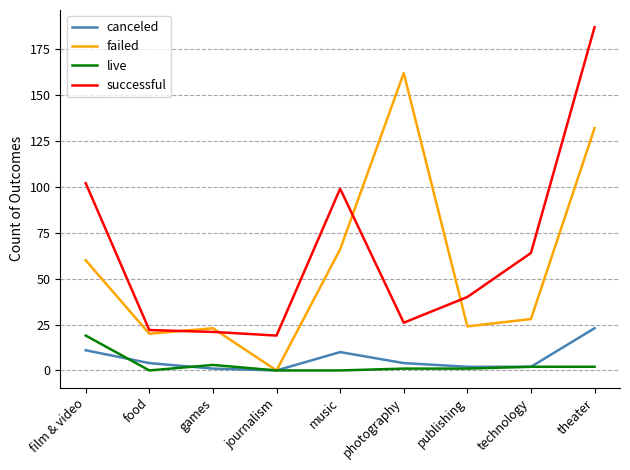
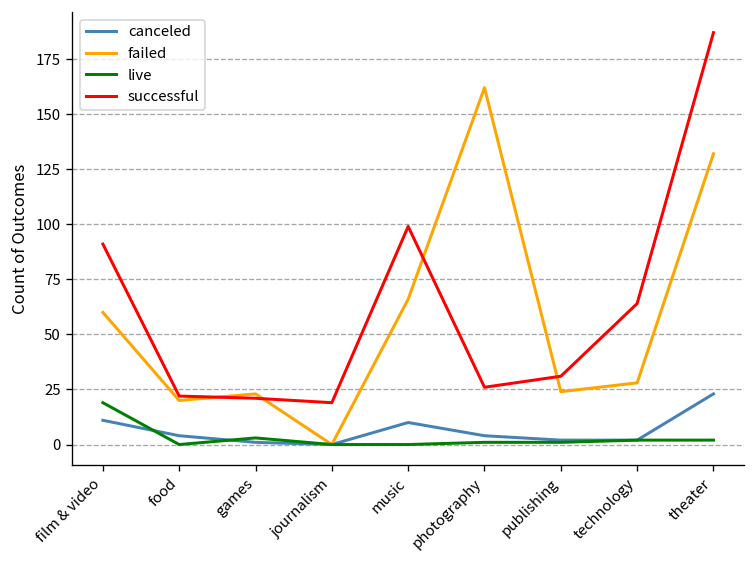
  {
    "canceled": {
      "film & video": 11,
      "food": 4,
      "games": 1,
      "music": 10,
      "photography": 4,
      "theater": 23
    },
    "failed": {
      "film & video": 60,
      "food": 20,
      "games": 23,
      "music": 66,
      "photography": 162,
      "publishing": 24,
      "technology": 28,
      "theater": 132
    },
    "live": {
      "film & video": 19,
      "food": 0,
      "games": 3,
      "music": 0,
      "photography": 1,
      "theater": 2
    },
    "successful": {
-     "film & video": 102,
+     "film & video": 91,
      "food": 22,
      "games": 21,
      "journalism": 19,
      "music": 99,
      "photography": 26,
-     "publishing": 40,
+     "publishing": 31,
      "technology": 64,
      "theater": 187
    }
  }
